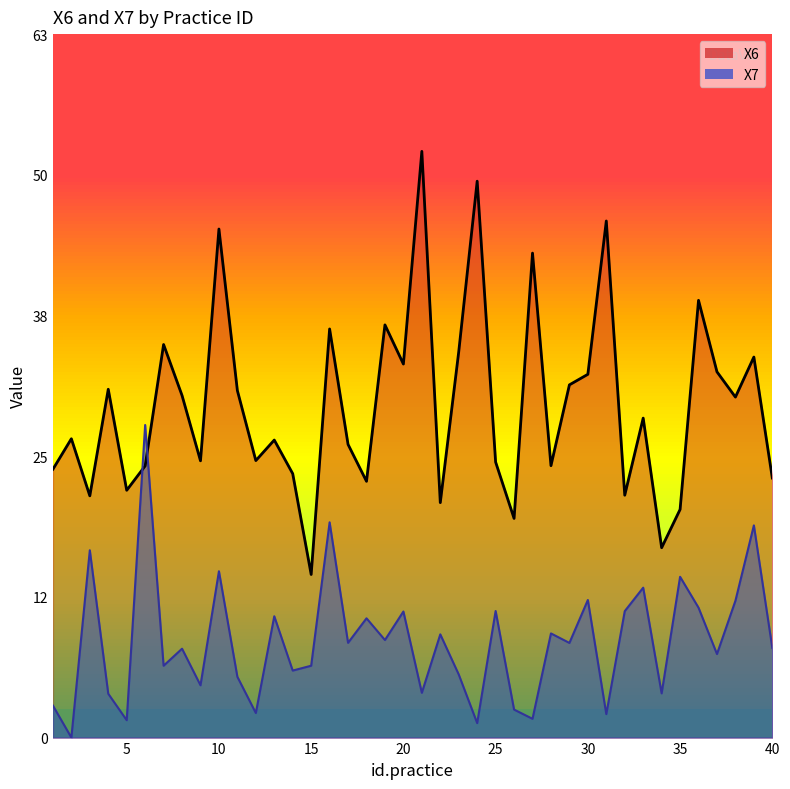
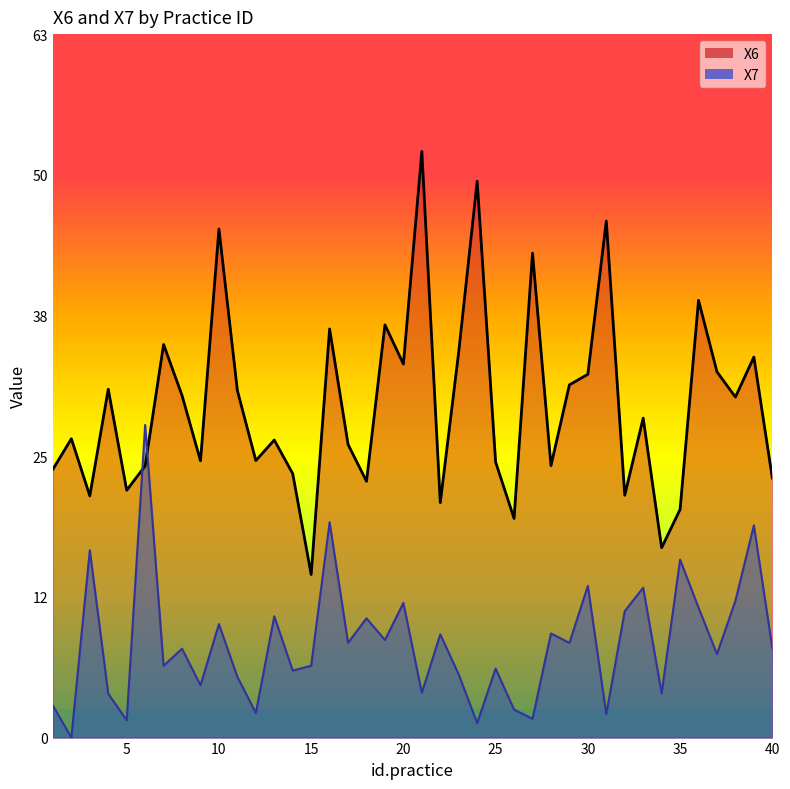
  {
    "X6": {
      "5": 22.4,
      "10": 46.0,
      "15": 14.8,
      "20": 33.8,
      "25": 24.9,
      "30": 32.9,
      "35": 20.6,
      "40": 23.5
    },
    "X7": {
      "5": 1.6,
-     "10": 15.0,
+     "10": 10.3,
      "15": 6.5,
-     "20": 11.4,
-     "25": 11.5,
-     "30": 12.4,
-     "35": 14.5,
+     "20": 12.2,
+     "25": 6.2,
+     "30": 13.7,
+     "35": 16.1,
      "40": 8.1
    }
  }
